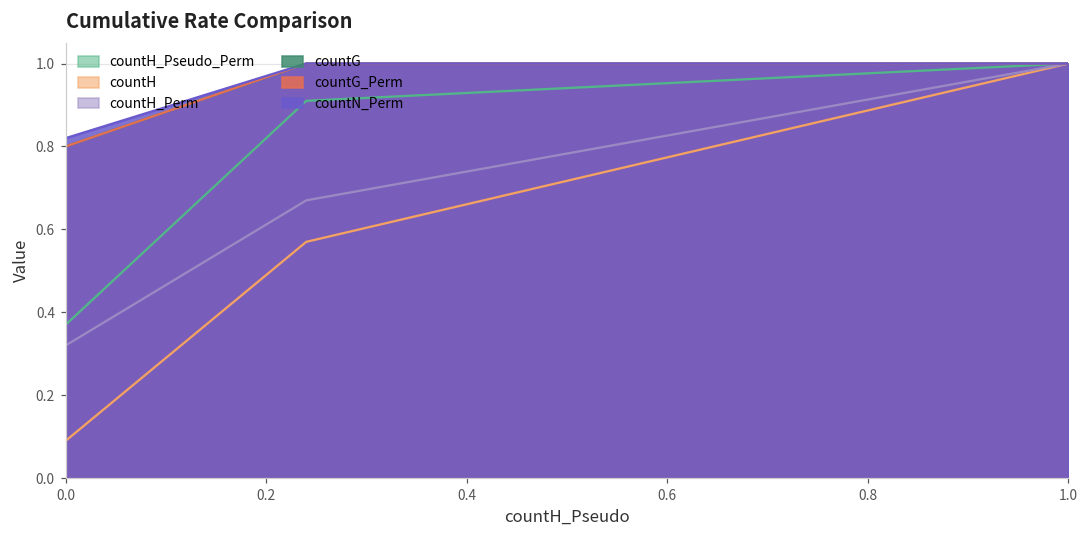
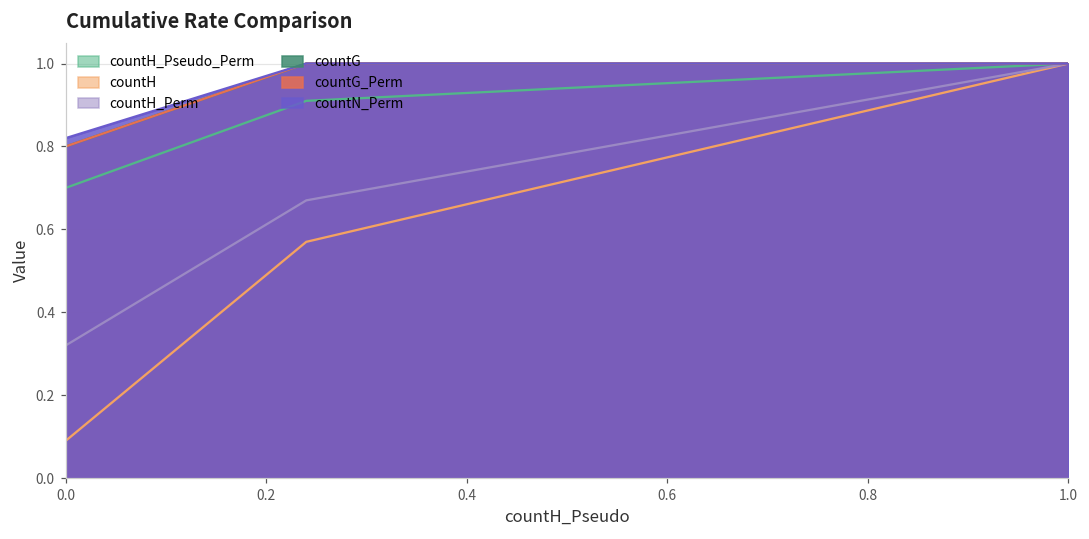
  {
    "countH_Pseudo_Perm": {
-     "0.0": 0.37
+     "0.0": 0.70
    },
    "countH_Perm": {
      "0.0": 0.32
    },
    "countN_Perm": {
      "0.0": 0.82
    }
  }
